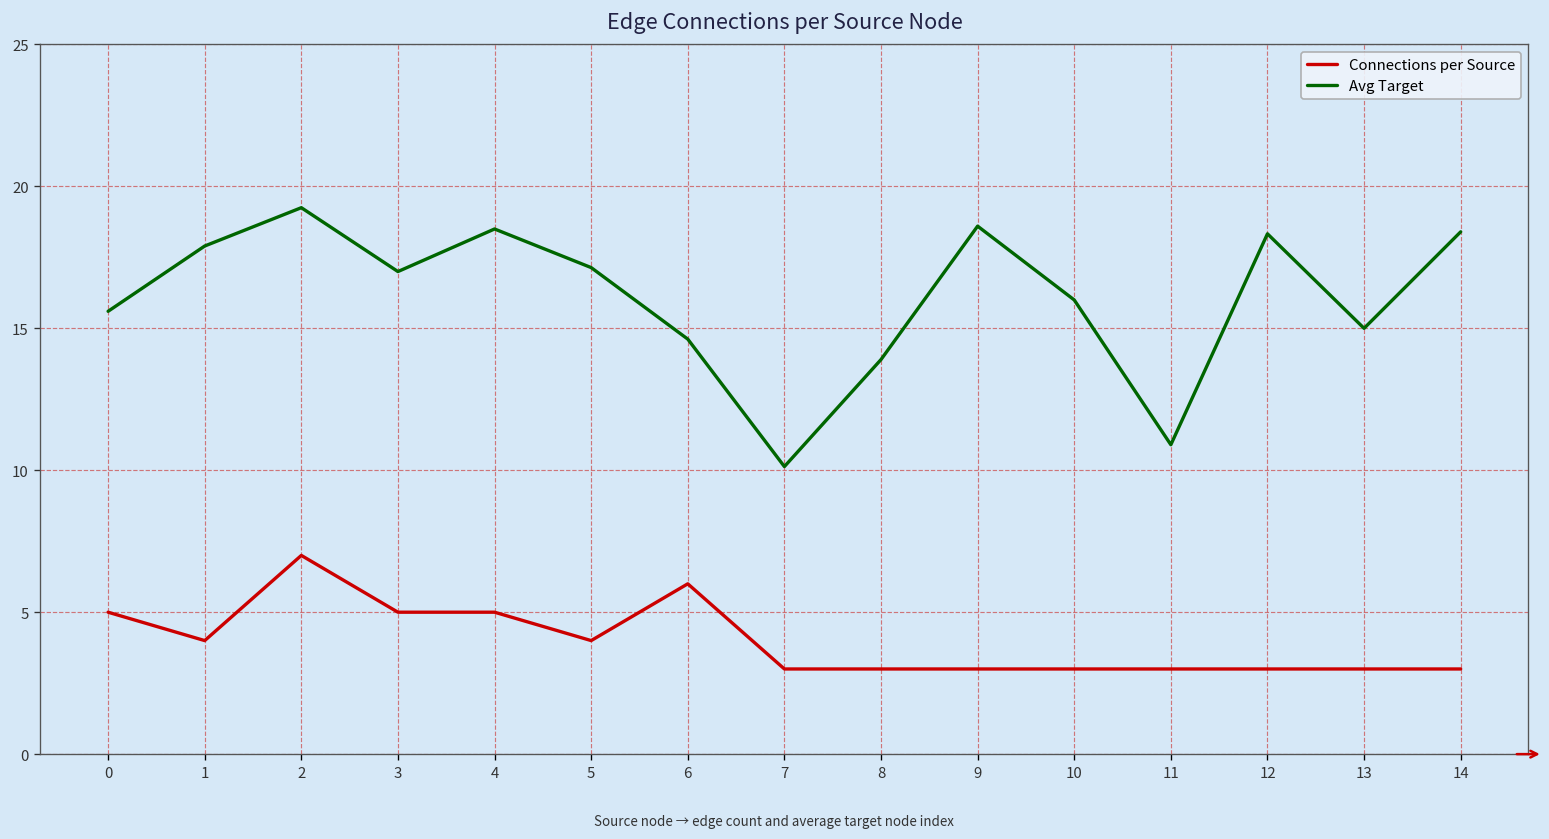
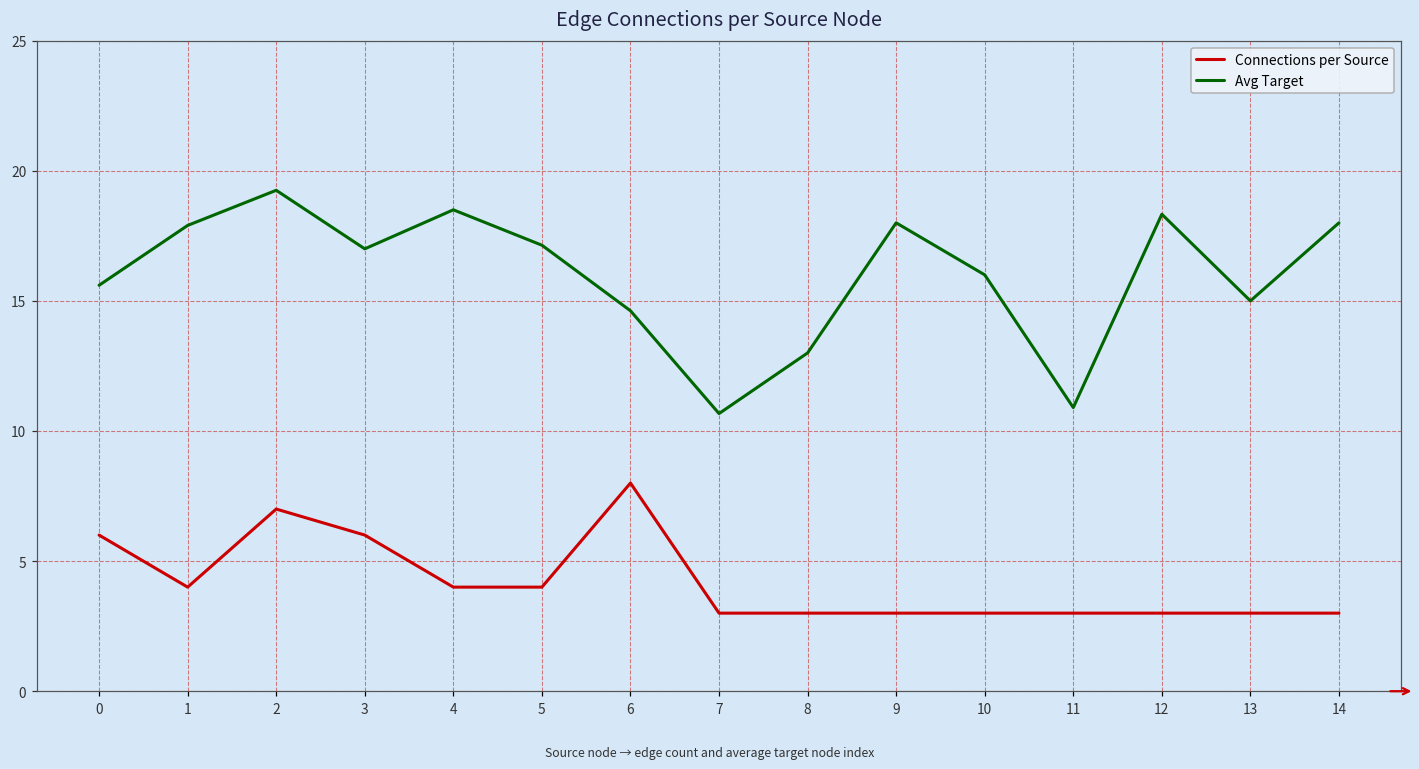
  {
    "Connections per Source": {
-     "0": 5,
+     "0": 6,
      "1": 4,
      "2": 7,
-     "3": 5,
-     "4": 5,
+     "3": 6,
+     "4": 4,
      "5": 4,
-     "6": 6,
+     "6": 8,
      "7": 3,
      "8": 3,
      "9": 3,
      "10": 3,
      "11": 3,
      "12": 3,
      "13": 3,
      "14": 3
    },
    "Avg Target": {
      "0": 15.6,
      "1": 17.9,
      "2": 19.3,
      "3": 17.0,
      "4": 18.5,
      "5": 17.1,
      "6": 14.6,
-     "7": 10.1,
-     "8": 13.9,
-     "9": 18.6,
+     "7": 10.7,
+     "8": 13.0,
+     "9": 18.0,
      "10": 16.0,
      "11": 10.9,
      "12": 18.3,
      "13": 15.0,
-     "14": 18.4
+     "14": 18.0
    }
  }
